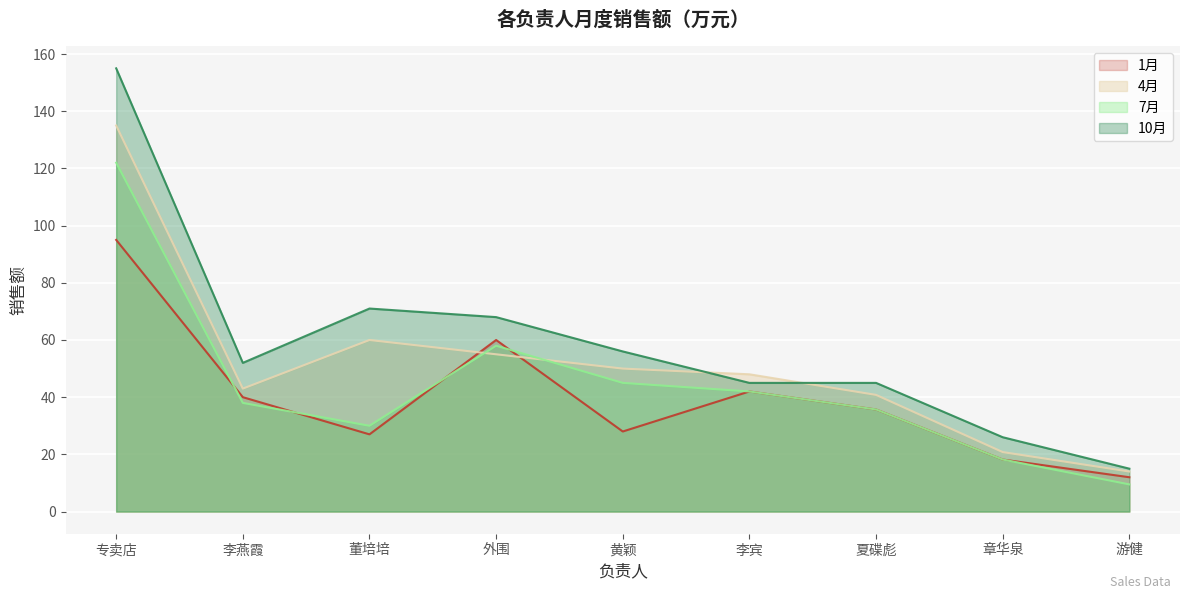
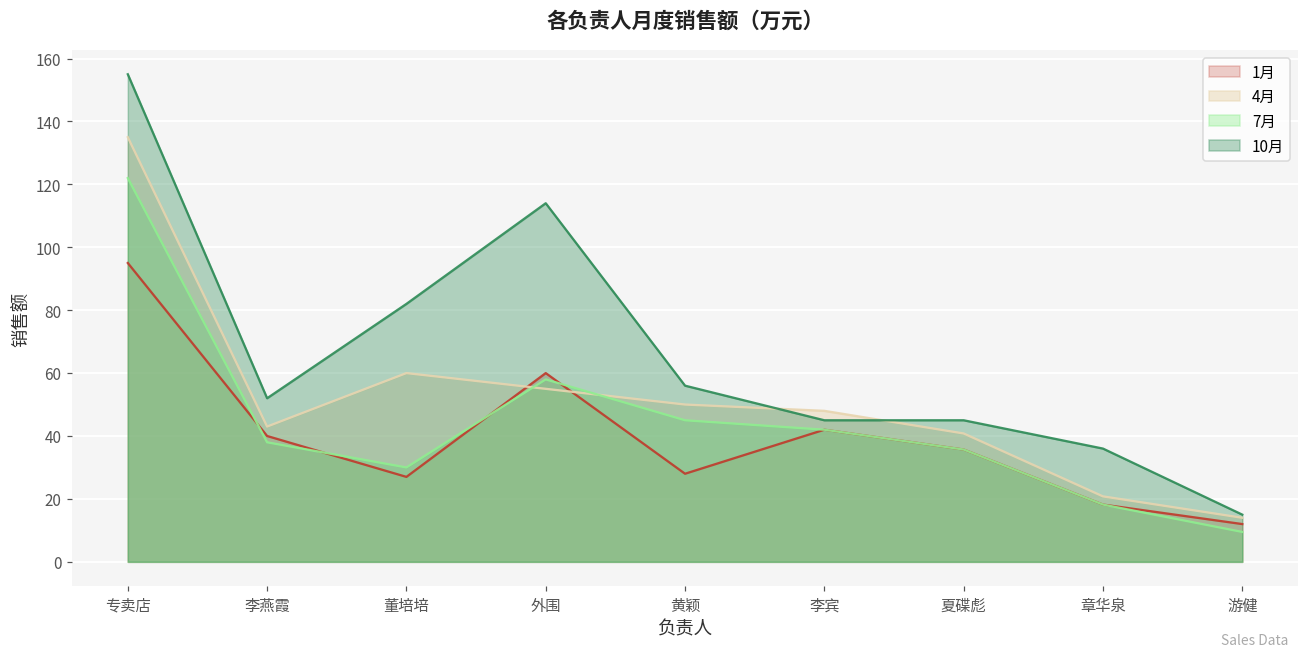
  {
    "10月": {
      "专卖店": 155,
      "李燕霞": 52,
-     "董培培": 71,
-     "外围": 68,
+     "董培培": 82,
+     "外围": 114,
      "黄颖": 56,
      "李宾": 45,
      "夏碟彪": 45,
-     "章华泉": 26,
+     "章华泉": 36,
      "游健": 15
    }
  }
